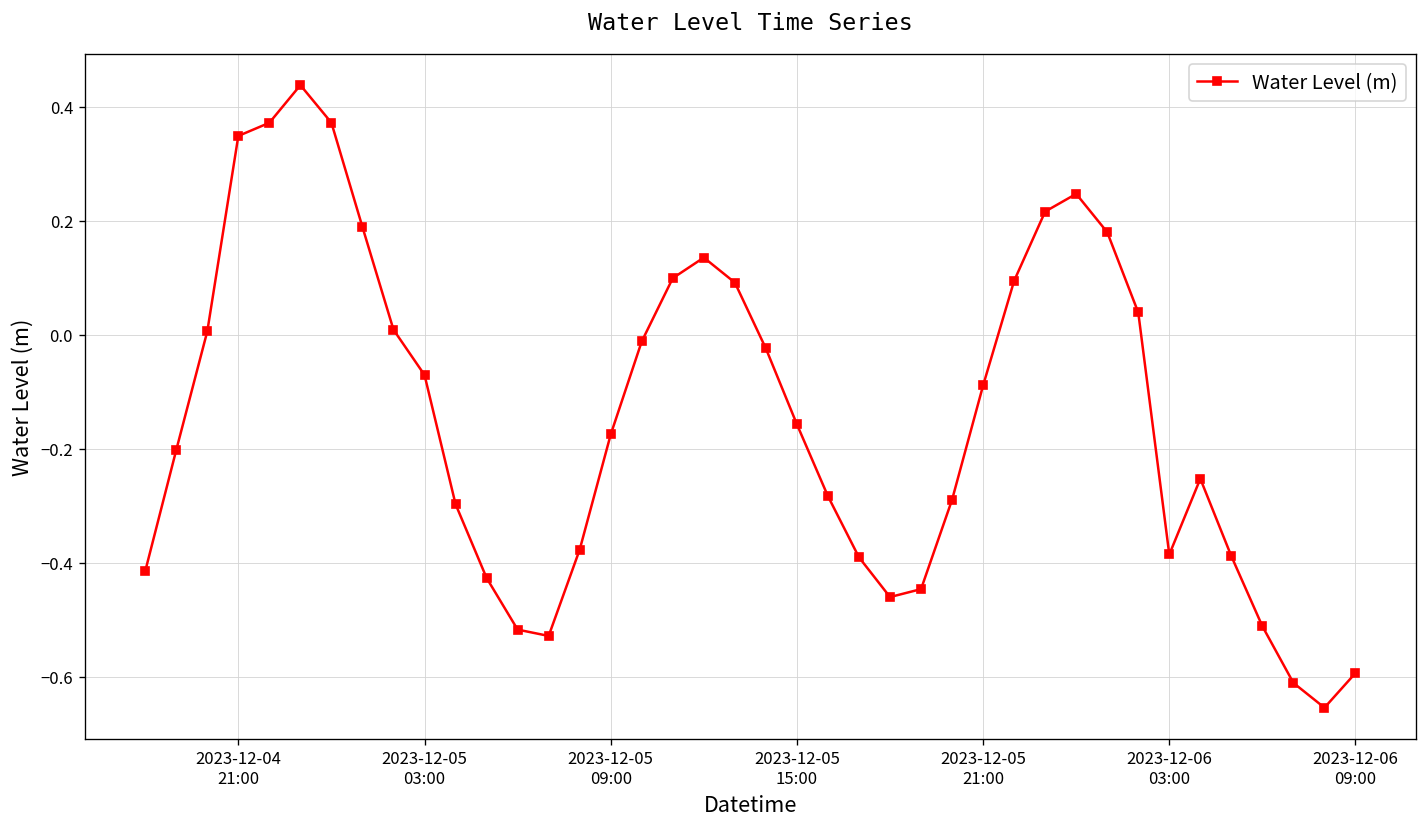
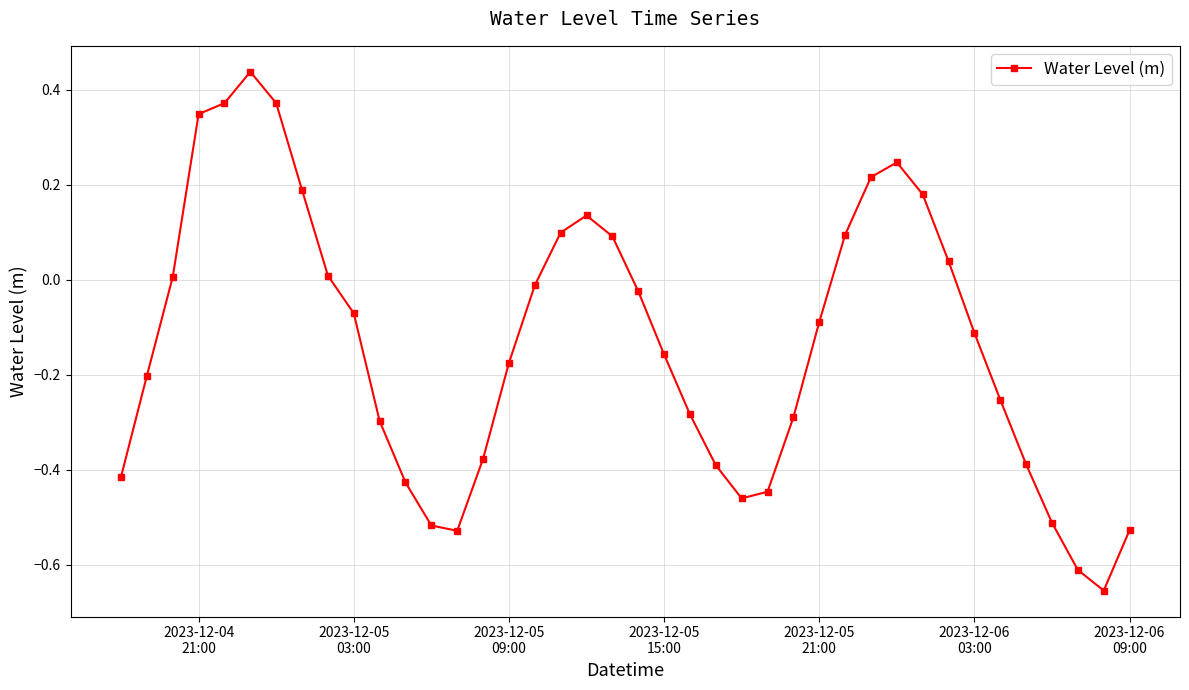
  {
    "2023-12-04 21:00": 0.35,
    "2023-12-05 03:00": -0.07,
    "2023-12-05 09:00": -0.17,
    "2023-12-05 15:00": -0.16,
    "2023-12-05 21:00": -0.09,
-   "2023-12-06 03:00": -0.39,
-   "2023-12-06 09:00": -0.59
+   "2023-12-06 03:00": -0.11,
+   "2023-12-06 09:00": -0.53
  }
